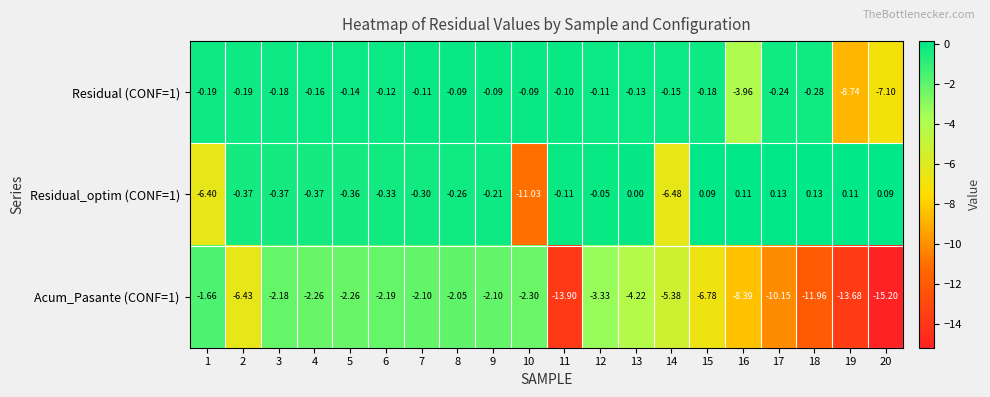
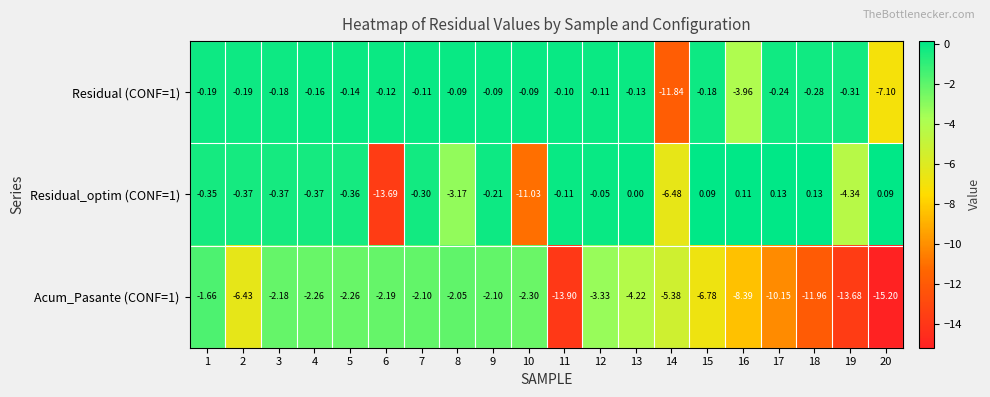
  {
    "Residual (CONF=1)": {
      "1": -0.19,
      "2": -0.19,
      "3": -0.18,
      "4": -0.16,
      "5": -0.14,
      "6": -0.12,
      "7": -0.11,
      "8": -0.09,
      "9": -0.09,
      "10": -0.09,
      "11": -0.10,
      "12": -0.11,
      "13": -0.13,
-     "14": -0.15,
+     "14": -11.84,
      "15": -0.18,
      "16": -3.96,
      "17": -0.24,
      "18": -0.28,
-     "19": -8.74,
+     "19": -0.31,
      "20": -7.10
    },
    "Residual_optim (CONF=1)": {
-     "1": -6.40,
+     "1": -0.35,
      "2": -0.37,
      "3": -0.37,
      "4": -0.37,
      "5": -0.36,
-     "6": -0.33,
+     "6": -13.69,
      "7": -0.30,
-     "8": -0.26,
+     "8": -3.17,
      "9": -0.21,
      "10": -11.03,
      "11": -0.11,
      "12": -0.05,
      "13": 0.00,
      "14": -6.48,
      "15": 0.09,
      "16": 0.11,
      "17": 0.13,
      "18": 0.13,
-     "19": 0.11,
+     "19": -4.34,
      "20": 0.09
    },
    "Acum_Pasante (CONF=1)": {
      "1": -1.66,
      "2": -6.43,
      "3": -2.18,
      "4": -2.26,
      "5": -2.26,
      "6": -2.19,
      "7": -2.10,
      "8": -2.05,
      "9": -2.10,
      "10": -2.30,
      "11": -13.90,
      "12": -3.33,
      "13": -4.22,
      "14": -5.38,
      "15": -6.78,
      "16": -8.39,
      "17": -10.15,
      "18": -11.96,
      "19": -13.68,
      "20": -15.20
    }
  }
